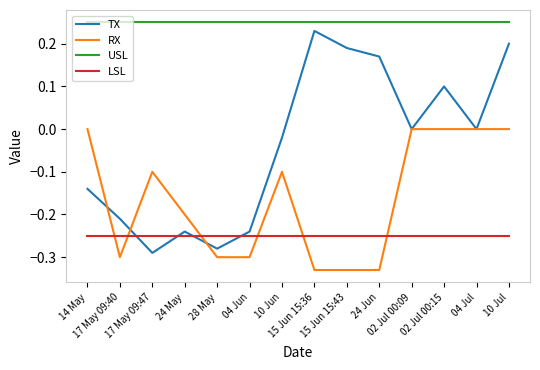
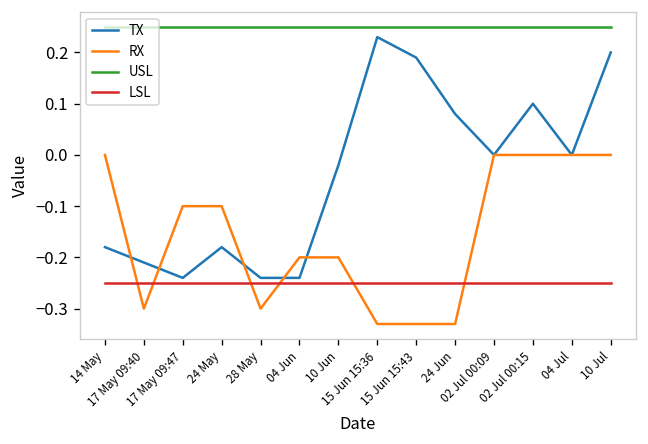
  {
    "TX": {
-     "14 May": -0.14,
+     "14 May": -0.18,
      "17 May 09:40": -0.21,
-     "17 May 09:47": -0.29,
-     "24 May": -0.24,
-     "28 May": -0.28,
+     "17 May 09:47": -0.24,
+     "24 May": -0.18,
+     "28 May": -0.24,
      "04 Jun": -0.24,
      "10 Jun": -0.02,
      "15 Jun 15:36": 0.23,
      "15 Jun 15:43": 0.19,
-     "24 Jun": 0.17,
+     "24 Jun": 0.08,
      "02 Jul 00:15": 0.10,
      "10 Jul": 0.20
    },
    "RX": {
      "14 May": 0.0,
      "17 May 09:40": -0.3,
      "17 May 09:47": -0.1,
-     "24 May": -0.2,
+     "24 May": -0.1,
      "28 May": -0.3,
-     "04 Jun": -0.3,
-     "10 Jun": -0.1,
+     "04 Jun": -0.2,
+     "10 Jun": -0.2,
      "15 Jun 15:36": -0.33,
      "15 Jun 15:43": -0.33,
      "24 Jun": -0.33,
      "02 Jul 00:15": 0.0,
      "10 Jul": 0.0
    },
    "USL": {
      "17 May 09:47": 0.25,
      "24 May": 0.25,
      "28 May": 0.25,
      "04 Jun": 0.25,
      "10 Jun": 0.25,
      "15 Jun 15:36": 0.25,
      "15 Jun 15:43": 0.25,
      "24 Jun": 0.25,
      "02 Jul 00:09": 0.25,
      "02 Jul 00:15": 0.25,
      "04 Jul": 0.25,
      "10 Jul": 0.25
    },
    "LSL": {
      "14 May": -0.25,
      "17 May 09:40": -0.25,
      "17 May 09:47": -0.25,
      "24 May": -0.25,
      "28 May": -0.25,
      "04 Jun": -0.25,
      "10 Jun": -0.25,
      "15 Jun 15:36": -0.25,
      "15 Jun 15:43": -0.25,
      "24 Jun": -0.25,
      "02 Jul 00:09": -0.25,
      "02 Jul 00:15": -0.25,
      "04 Jul": -0.25,
      "10 Jul": -0.25
    }
  }
